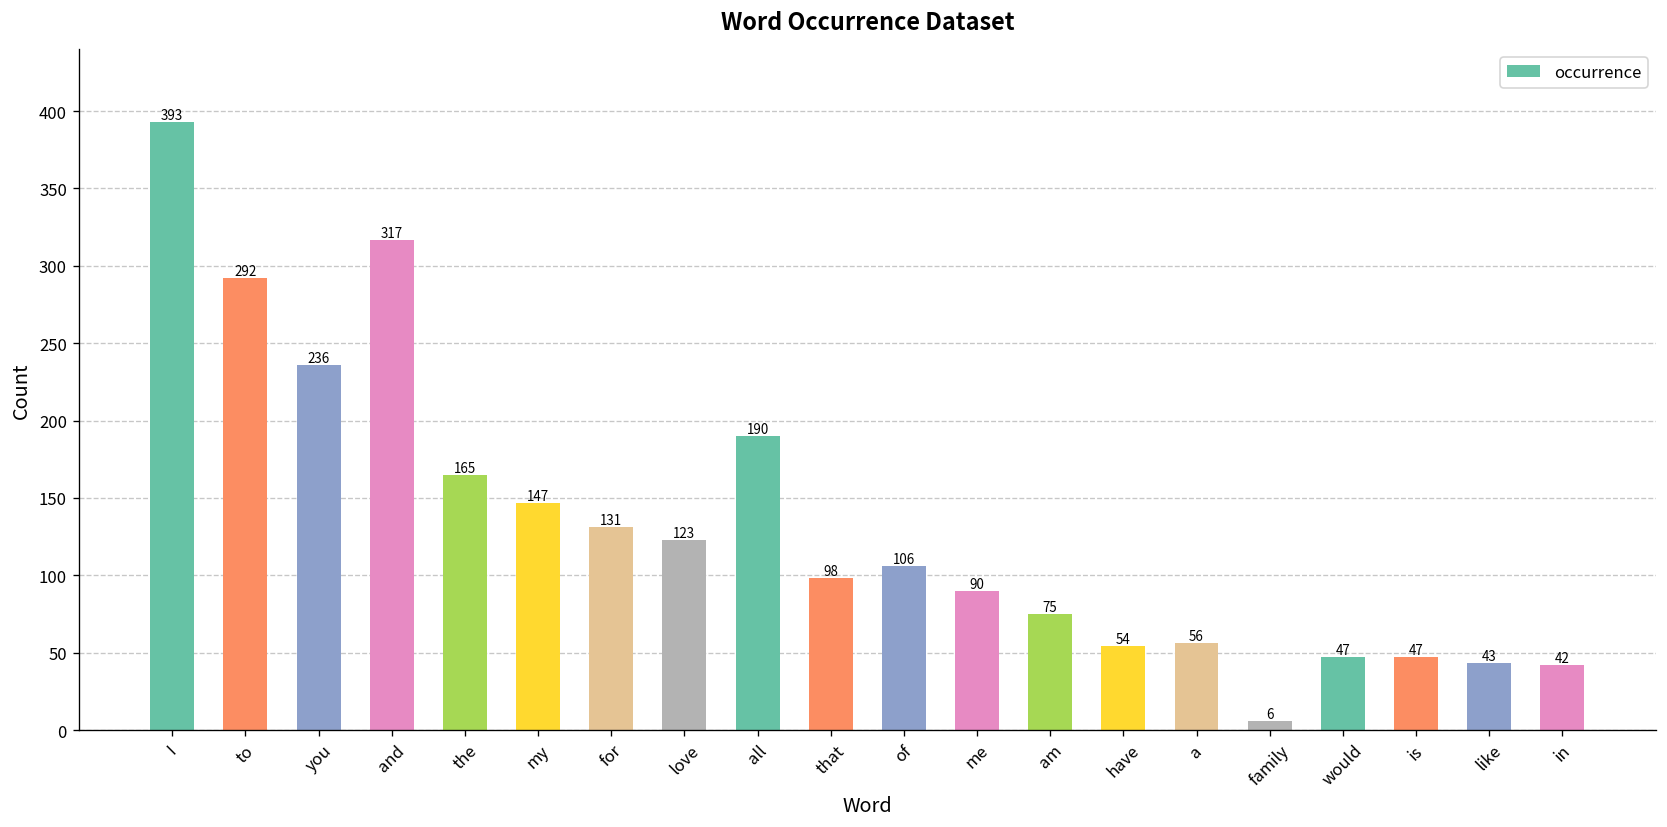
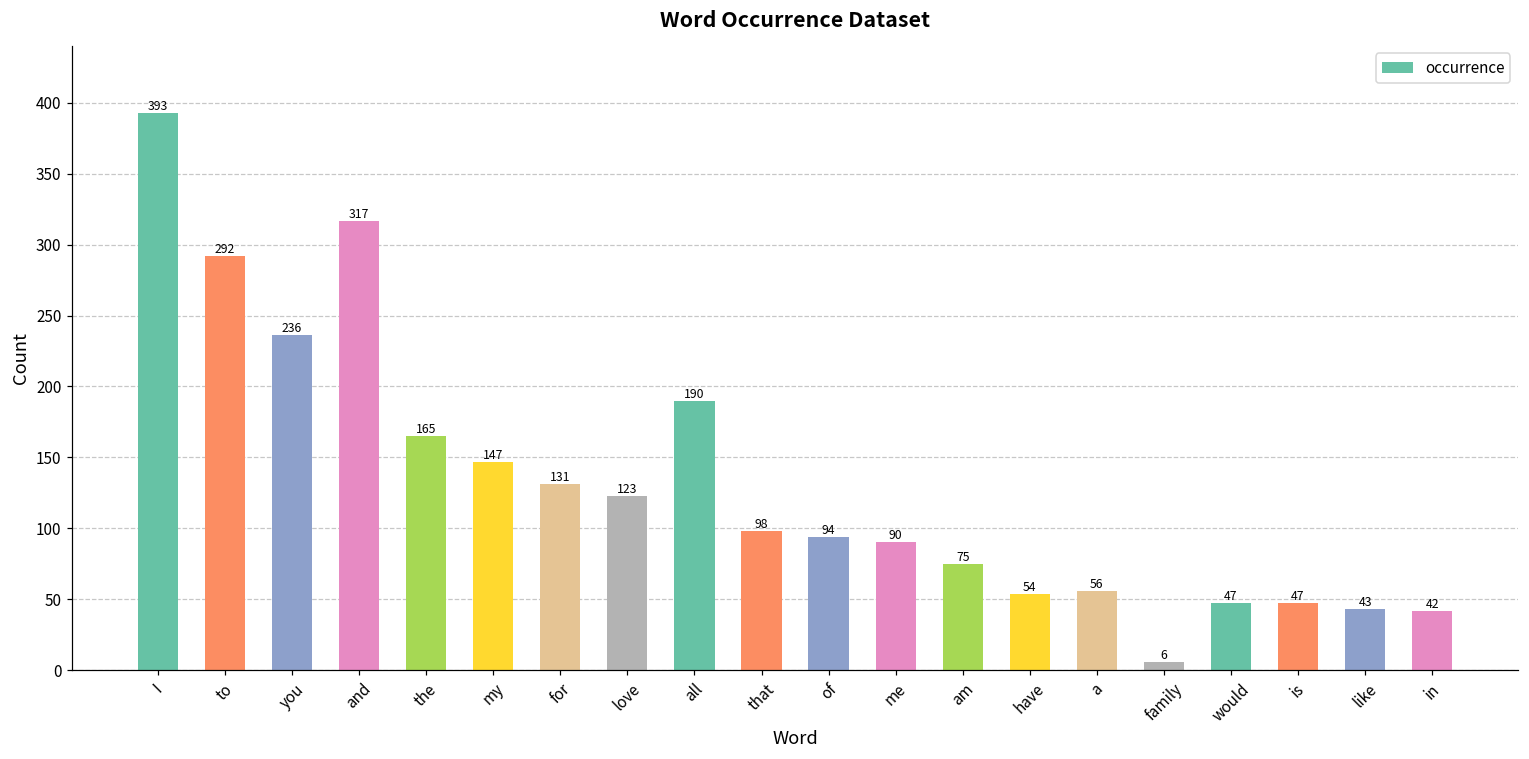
  {
    "I": 393,
    "to": 292,
    "you": 236,
    "and": 317,
    "the": 165,
    "my": 147,
    "for": 131,
    "love": 123,
    "all": 190,
    "that": 98,
-   "of": 106,
+   "of": 94,
    "me": 90,
    "am": 75,
    "have": 54,
    "a": 56,
    "family": 6,
    "would": 47,
    "is": 47,
    "like": 43,
    "in": 42
  }
